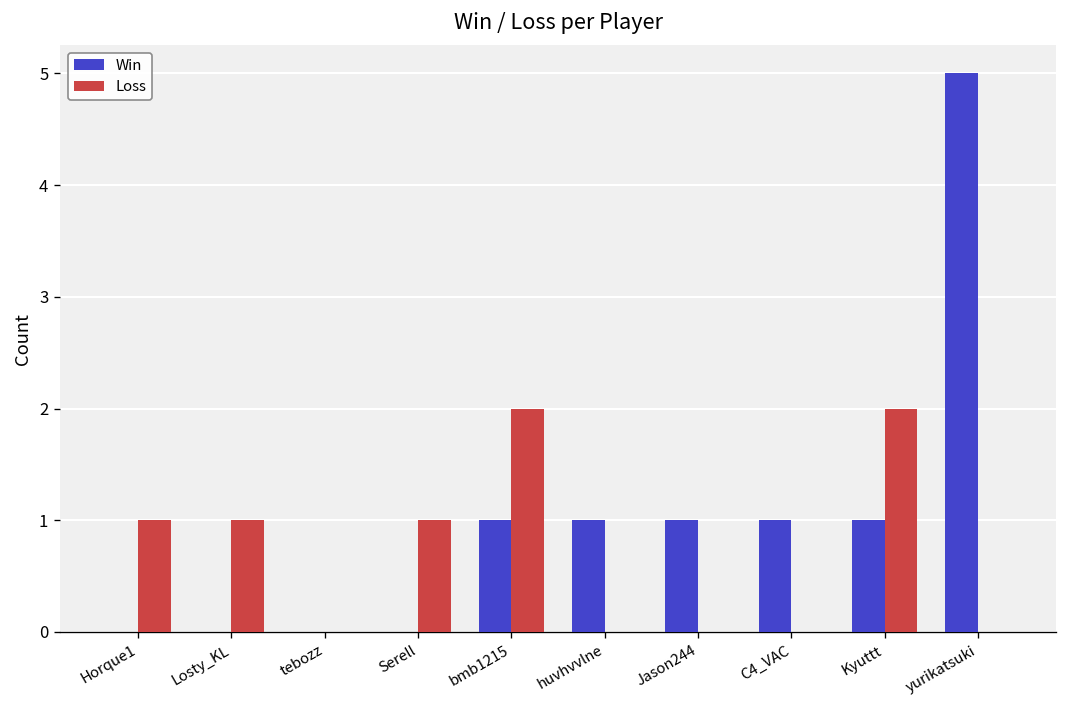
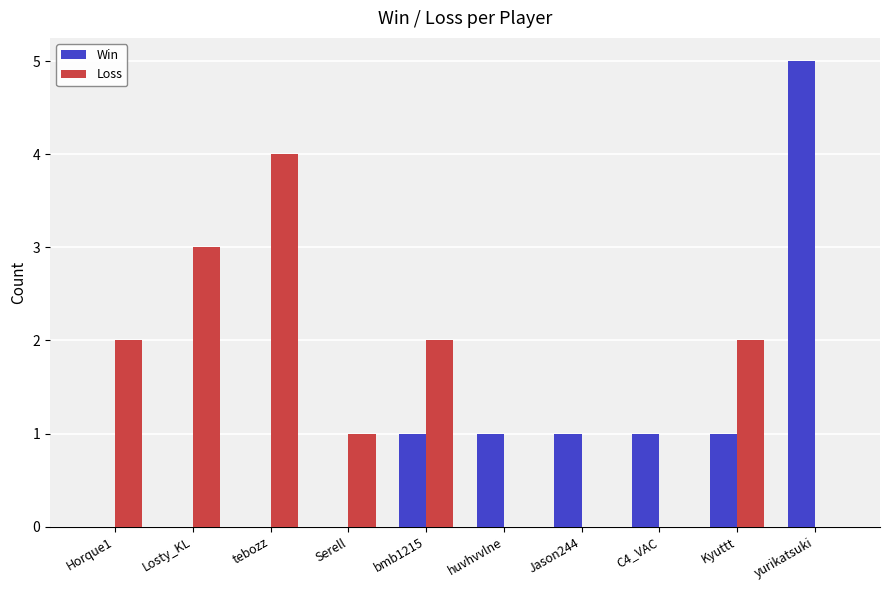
  {
    "Win": {
      "Horque1": 0,
      "Losty_KL": 0,
      "tebozz": 0,
      "Serell": 0,
      "bmb1215": 1,
      "huvhvvlne": 1,
      "Jason244": 1,
      "C4_VAC": 1,
      "Kyuttt": 1,
      "yurikatsuki": 5
    },
    "Loss": {
-     "Horque1": 1,
-     "Losty_KL": 1,
-     "tebozz": 0,
+     "Horque1": 2,
+     "Losty_KL": 3,
+     "tebozz": 4,
      "Serell": 1,
      "bmb1215": 2,
      "huvhvvlne": 0,
      "Jason244": 0,
      "C4_VAC": 0,
      "Kyuttt": 2,
      "yurikatsuki": 0
    }
  }
